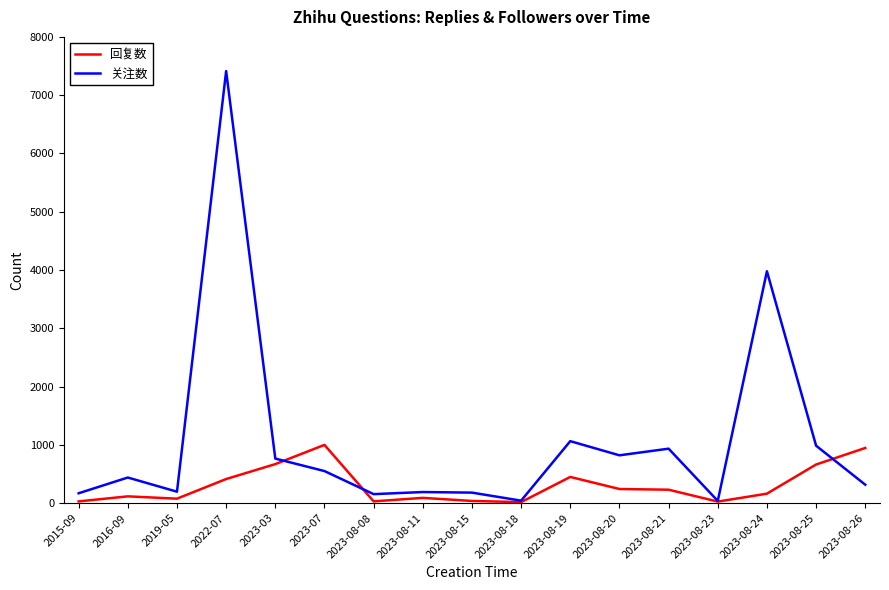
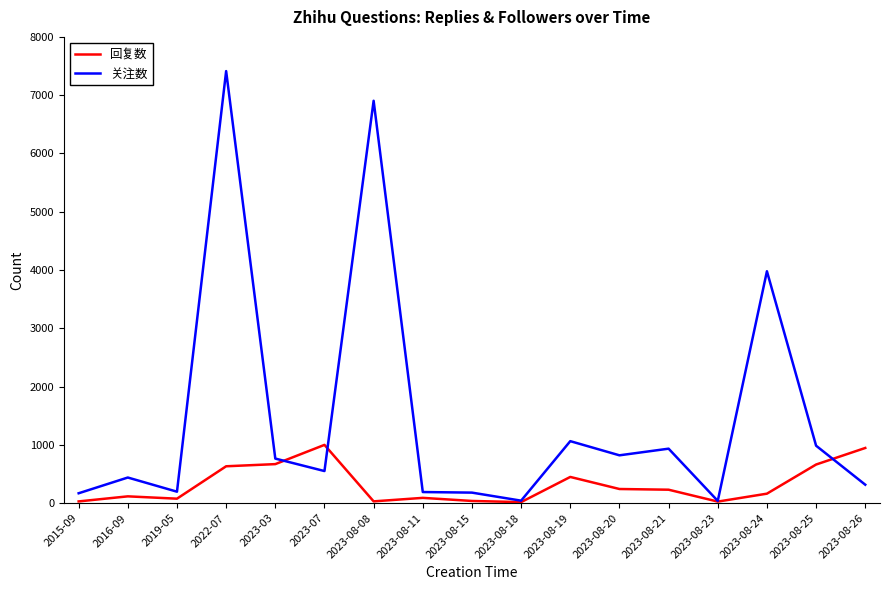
  {
    "回复数": {
      "2015-09": 0,
      "2016-09": 100,
      "2019-05": 100,
-     "2022-07": 400,
+     "2022-07": 600,
      "2023-03": 700,
      "2023-07": 1000,
      "2023-08-08": 0,
      "2023-08-11": 100,
      "2023-08-15": 0,
      "2023-08-19": 500,
      "2023-08-20": 200,
      "2023-08-21": 200,
      "2023-08-24": 200,
      "2023-08-25": 700,
      "2023-08-26": 900
    },
    "关注数": {
      "2015-09": 200,
      "2016-09": 400,
      "2019-05": 200,
      "2022-07": 7400,
      "2023-03": 800,
      "2023-07": 600,
-     "2023-08-08": 200,
+     "2023-08-08": 6900,
      "2023-08-11": 200,
      "2023-08-15": 200,
      "2023-08-19": 1100,
      "2023-08-20": 800,
      "2023-08-21": 900,
      "2023-08-24": 4000,
      "2023-08-25": 1000,
      "2023-08-26": 300
    }
  }
